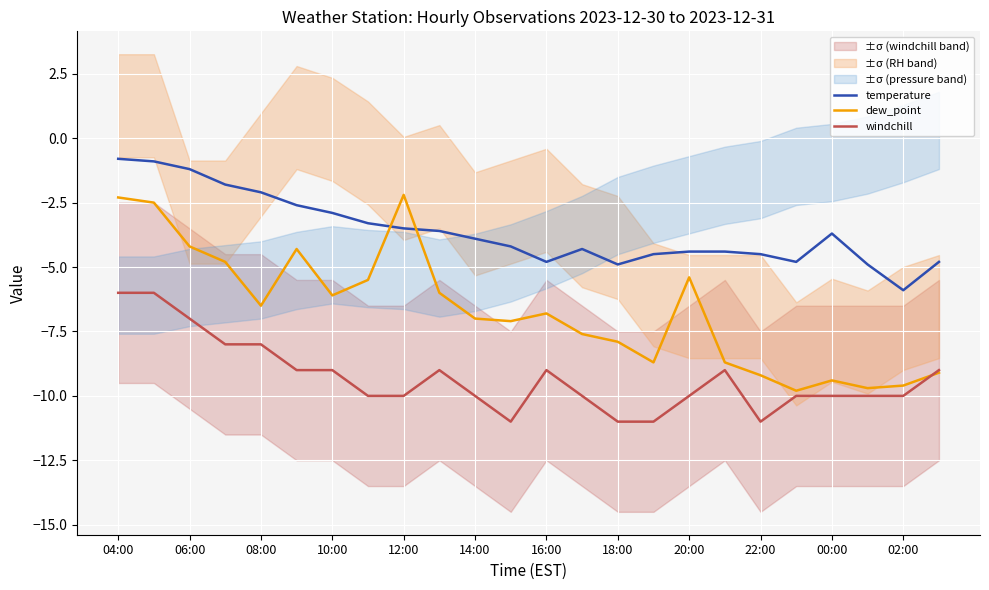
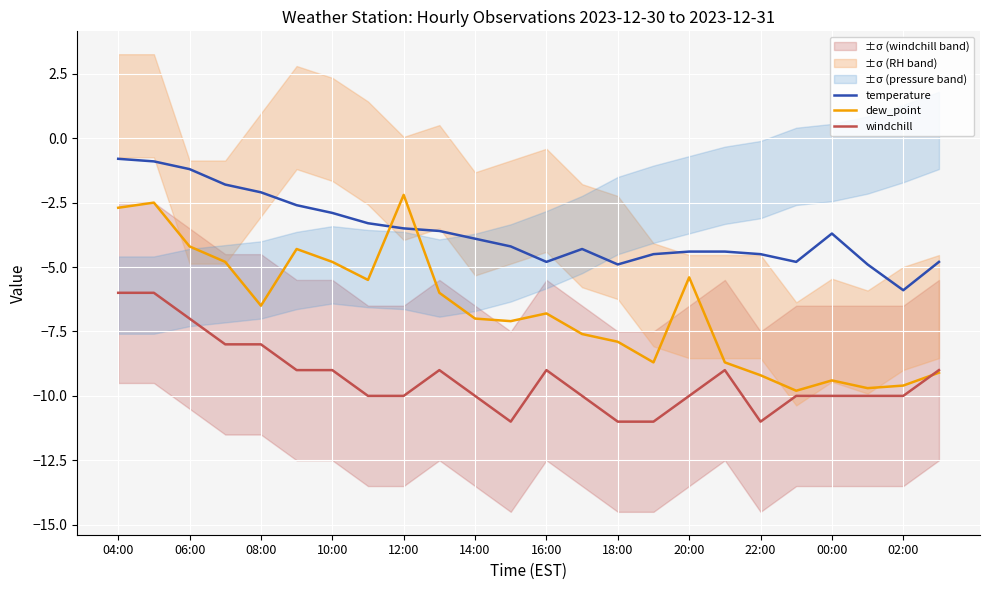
  {
    "temperature": {
      "04:00": -0.8,
      "06:00": -1.2,
      "08:00": -2.1,
      "10:00": -2.9,
      "12:00": -3.5,
      "14:00": -3.9,
      "16:00": -4.8,
      "18:00": -4.9,
      "20:00": -4.4,
      "00:00": -3.7,
      "02:00": -5.9
    },
    "dew_point": {
-     "04:00": -2.3,
+     "04:00": -2.7,
      "08:00": -6.5,
-     "10:00": -6.1,
+     "10:00": -4.8,
      "12:00": -2.2,
      "14:00": -7.0,
      "16:00": -6.8,
      "18:00": -7.9,
      "20:00": -5.4,
      "22:00": -9.2,
      "00:00": -9.4,
      "02:00": -9.6
    }
  }
